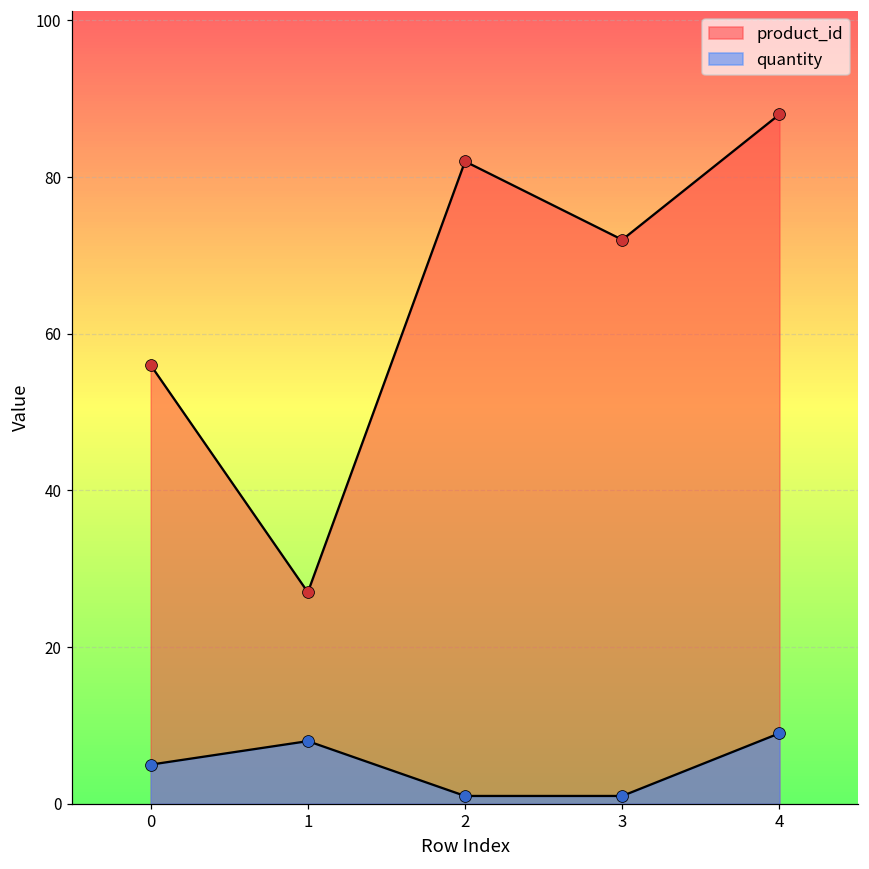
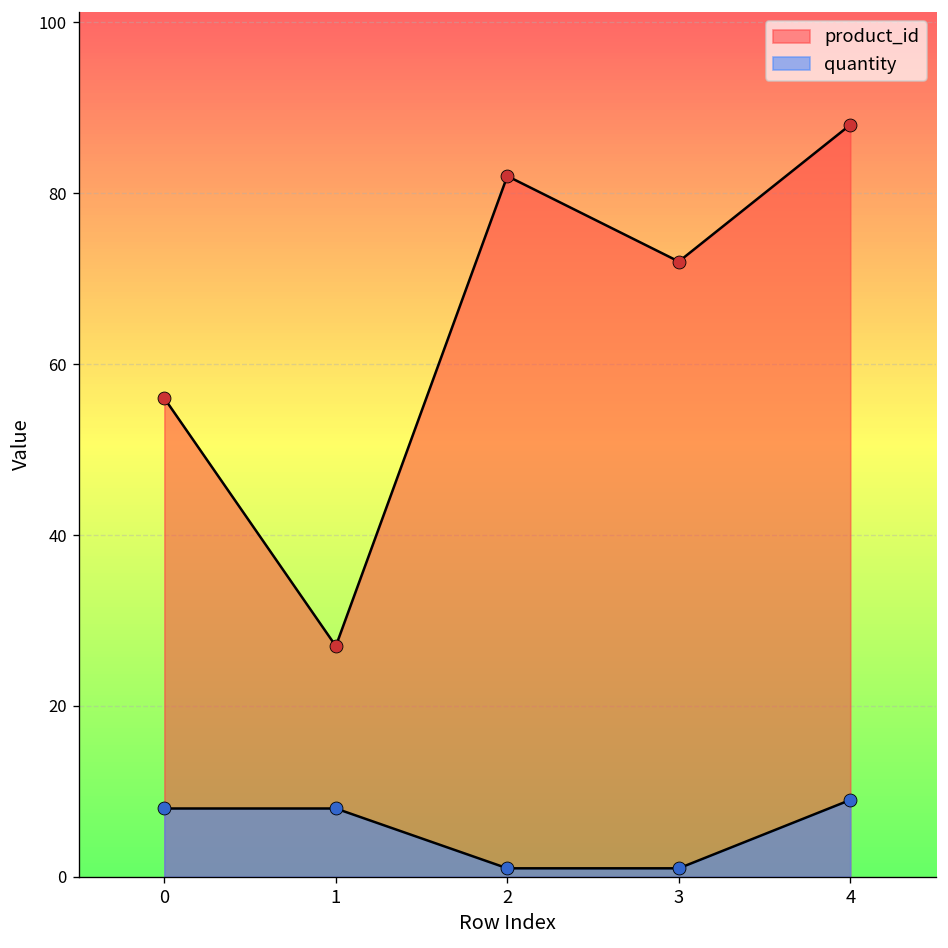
  {
    "product_id": {
      "0": 56,
      "1": 27,
      "2": 82,
      "3": 72,
      "4": 88
    },
    "quantity": {
-     "0": 5,
+     "0": 8,
      "1": 8,
      "2": 1,
      "3": 1,
      "4": 9
    }
  }
